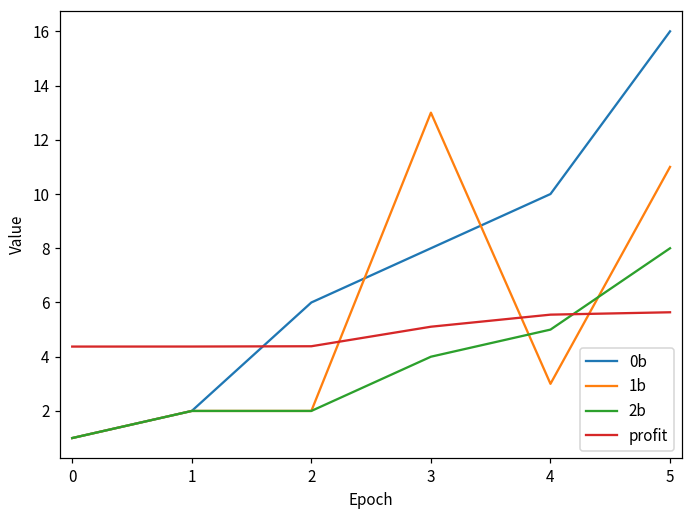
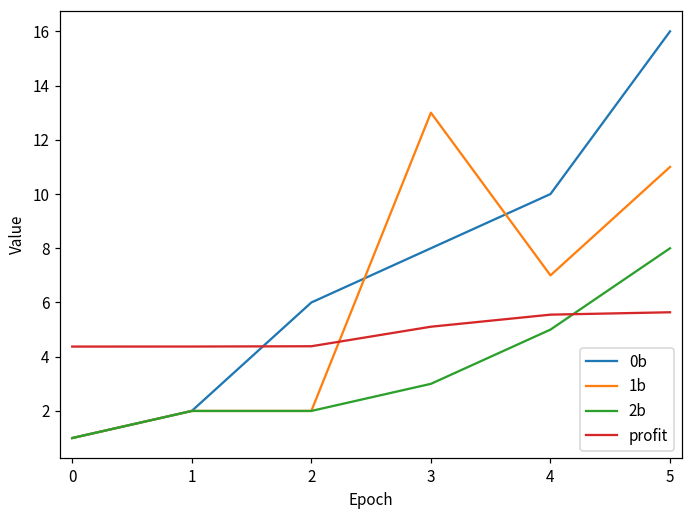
  {
    "0b": {
      "2": 6,
      "3": 8,
      "4": 10,
      "5": 16
    },
    "1b": {
      "3": 13,
-     "4": 3,
+     "4": 7,
      "5": 11
    },
    "2b": {
-     "3": 4,
+     "3": 3,
      "4": 5,
      "5": 8
    },
    "profit": {
      "0": 4.4,
      "1": 4.4,
      "2": 4.4,
      "3": 5.1,
      "4": 5.6,
      "5": 5.6
    }
  }
